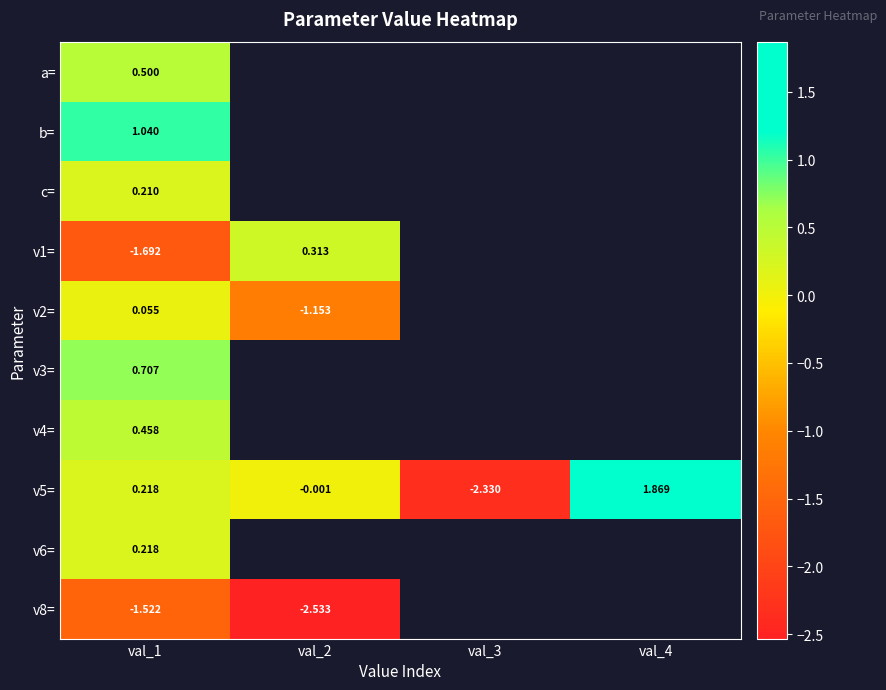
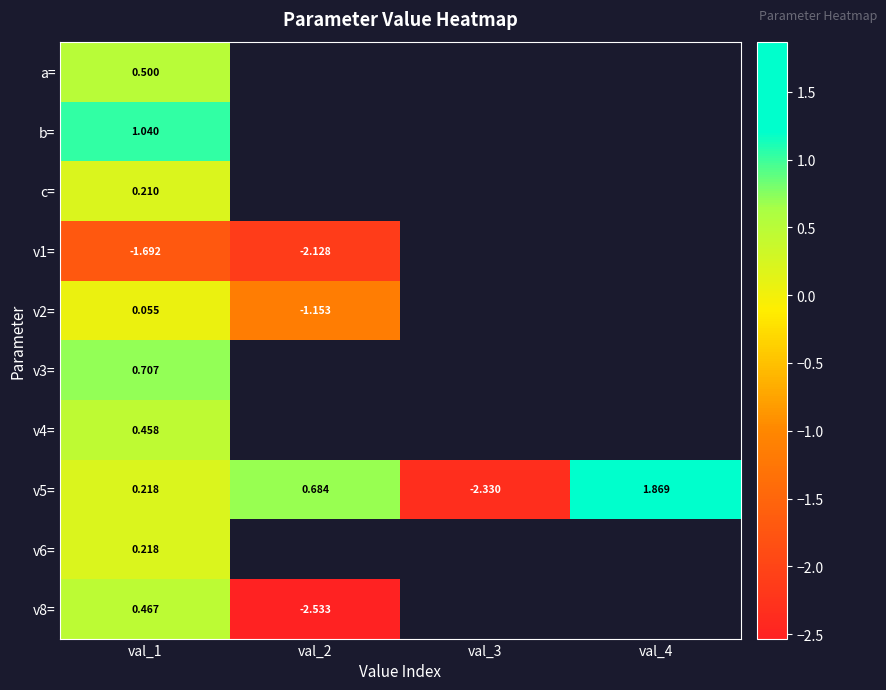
  {
    "a=": {
      "val_1": 0.500
    },
    "b=": {
      "val_1": 1.040
    },
    "c=": {
      "val_1": 0.210
    },
    "v1=": {
      "val_1": -1.692,
-     "val_2": 0.313
+     "val_2": -2.128
    },
    "v2=": {
      "val_1": 0.055,
      "val_2": -1.153
    },
    "v3=": {
      "val_1": 0.707
    },
    "v4=": {
      "val_1": 0.458
    },
    "v5=": {
      "val_1": 0.218,
-     "val_2": -0.001,
+     "val_2": 0.684,
      "val_3": -2.330,
      "val_4": 1.869
    },
    "v6=": {
      "val_1": 0.218
    },
    "v8=": {
-     "val_1": -1.522,
+     "val_1": 0.467,
      "val_2": -2.533
    }
  }
